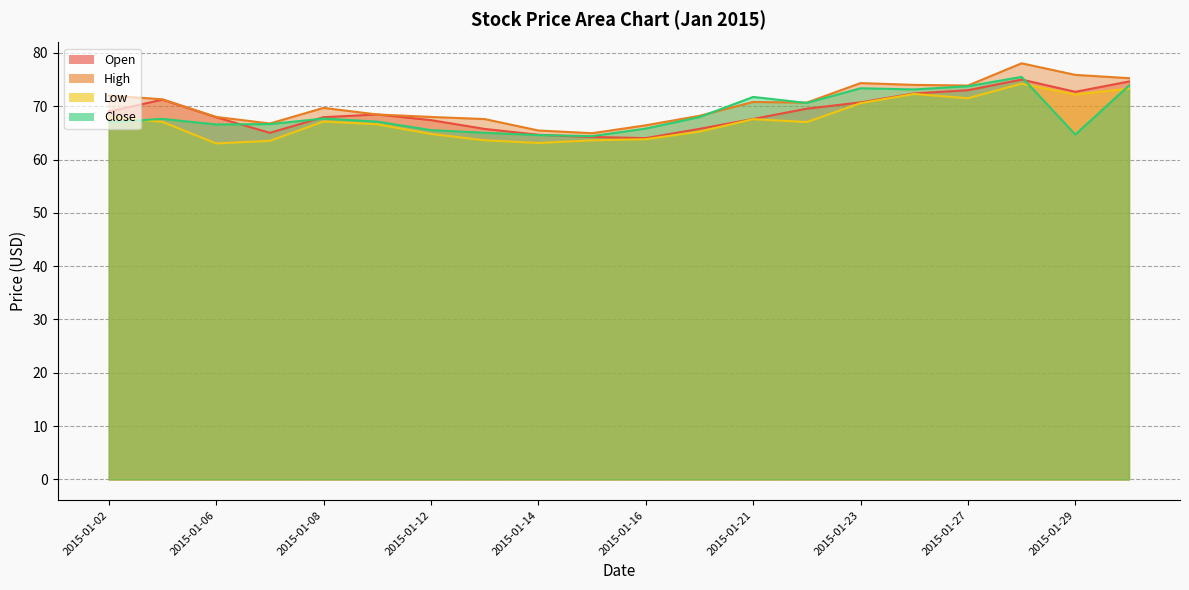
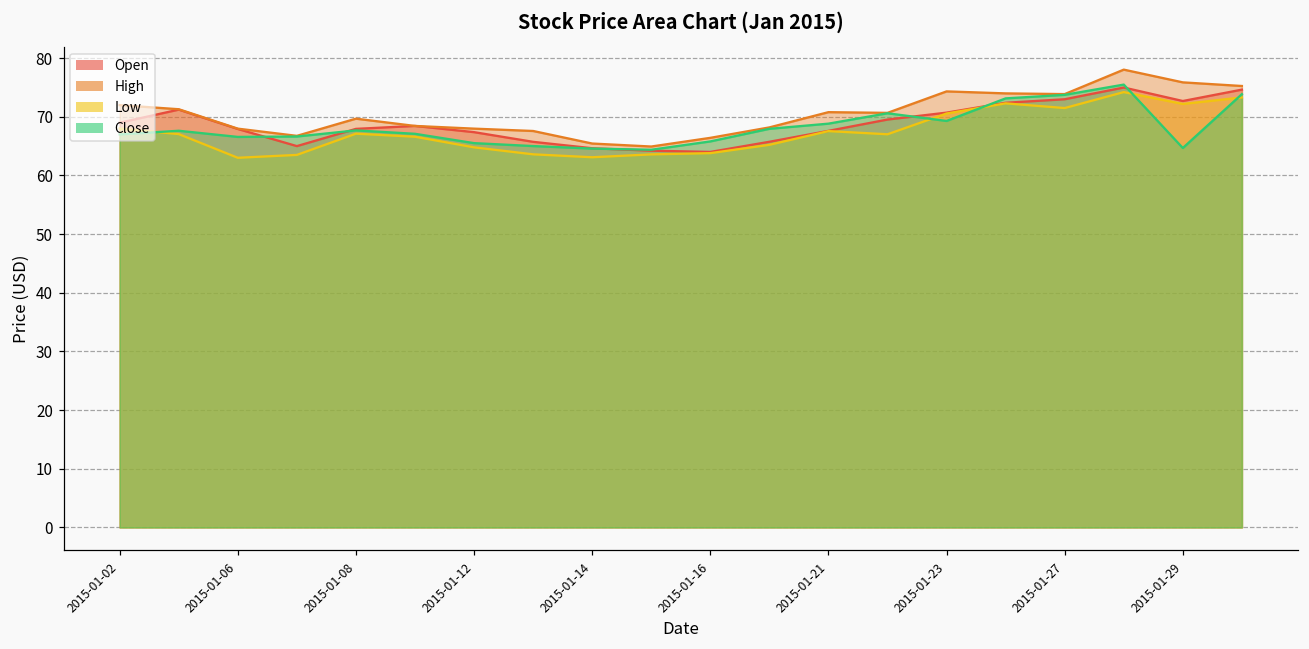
  {
    "Close": {
      "2015-01-06": 67,
      "2015-01-12": 66,
      "2015-01-16": 66,
-     "2015-01-21": 72,
-     "2015-01-23": 73,
+     "2015-01-21": 69,
+     "2015-01-23": 69,
      "2015-01-29": 65
    }
  }
